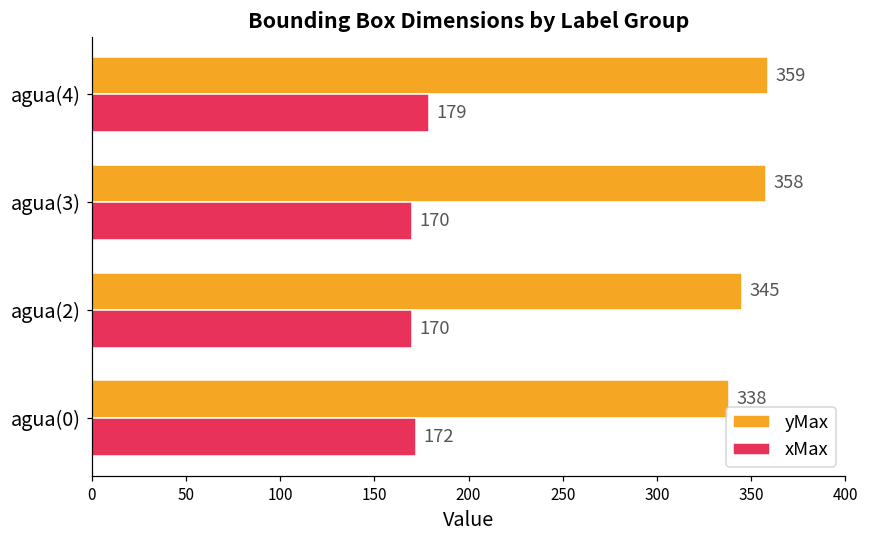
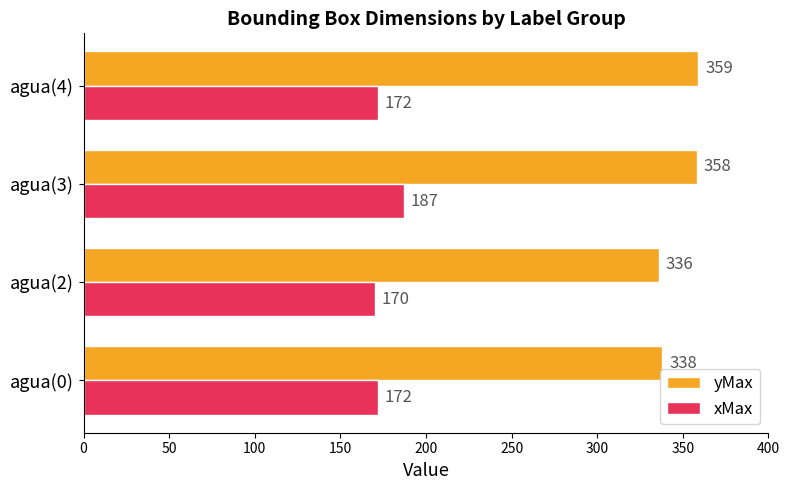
  {
    "yMax": {
      "agua(4)": 359,
      "agua(3)": 358,
-     "agua(2)": 345
+     "agua(2)": 336
    },
    "xMax": {
-     "agua(4)": 179,
-     "agua(3)": 170,
+     "agua(4)": 172,
+     "agua(3)": 187,
      "agua(2)": 170,
      "agua(0)": 172
    }
  }
